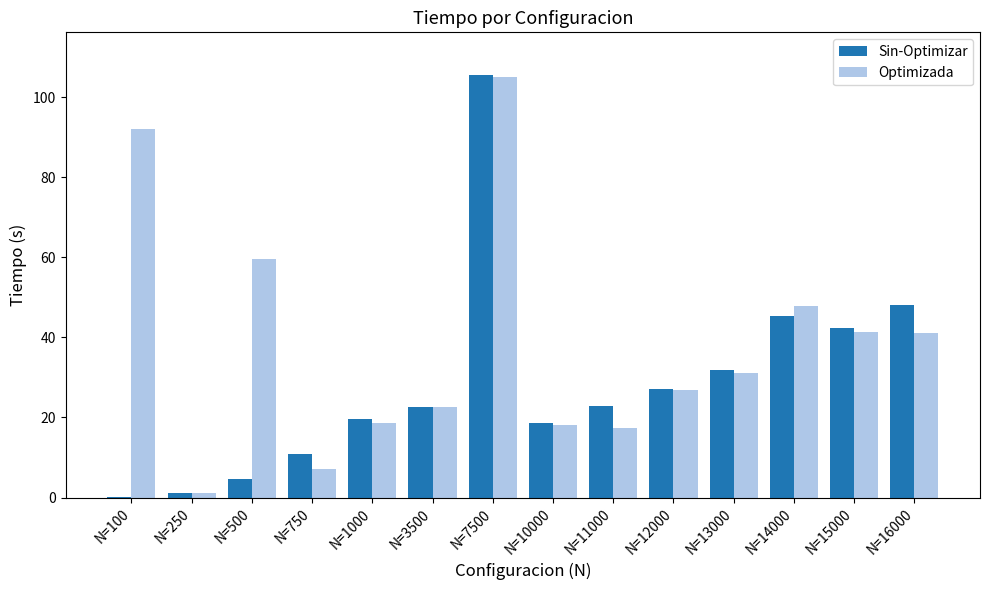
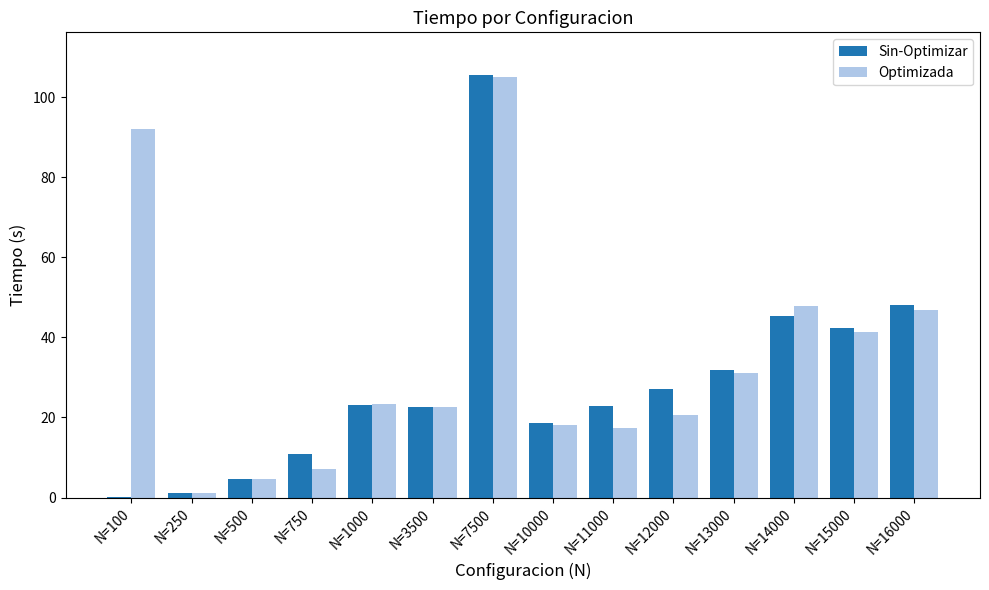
  {
    "Sin-Optimizar": {
      "N=250": 1,
      "N=500": 5,
      "N=750": 11,
-     "N=1000": 20,
+     "N=1000": 23,
      "N=3500": 23,
      "N=7500": 106,
      "N=10000": 19,
      "N=11000": 23,
      "N=12000": 27,
      "N=13000": 32,
      "N=14000": 45,
      "N=15000": 42,
      "N=16000": 48
    },
    "Optimizada": {
      "N=100": 92,
      "N=250": 1,
-     "N=500": 60,
+     "N=500": 5,
      "N=750": 7,
-     "N=1000": 19,
+     "N=1000": 23,
      "N=3500": 23,
      "N=7500": 105,
      "N=10000": 18,
      "N=11000": 17,
-     "N=12000": 27,
+     "N=12000": 21,
      "N=13000": 31,
      "N=14000": 48,
      "N=15000": 41,
-     "N=16000": 41
+     "N=16000": 47
    }
  }
